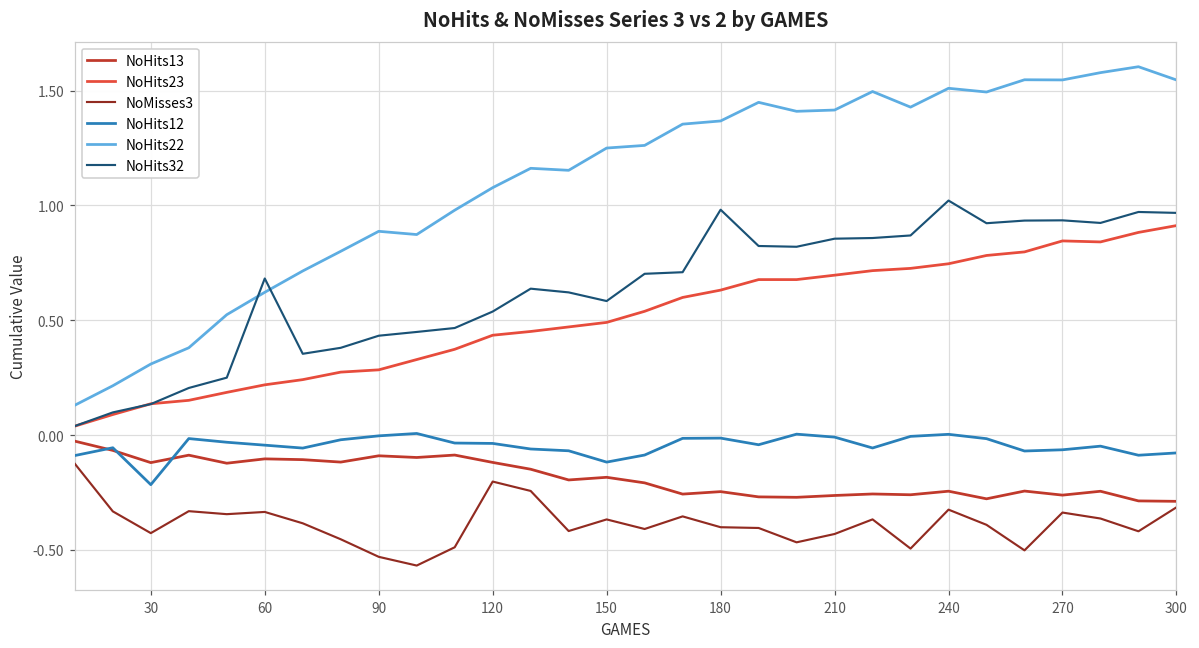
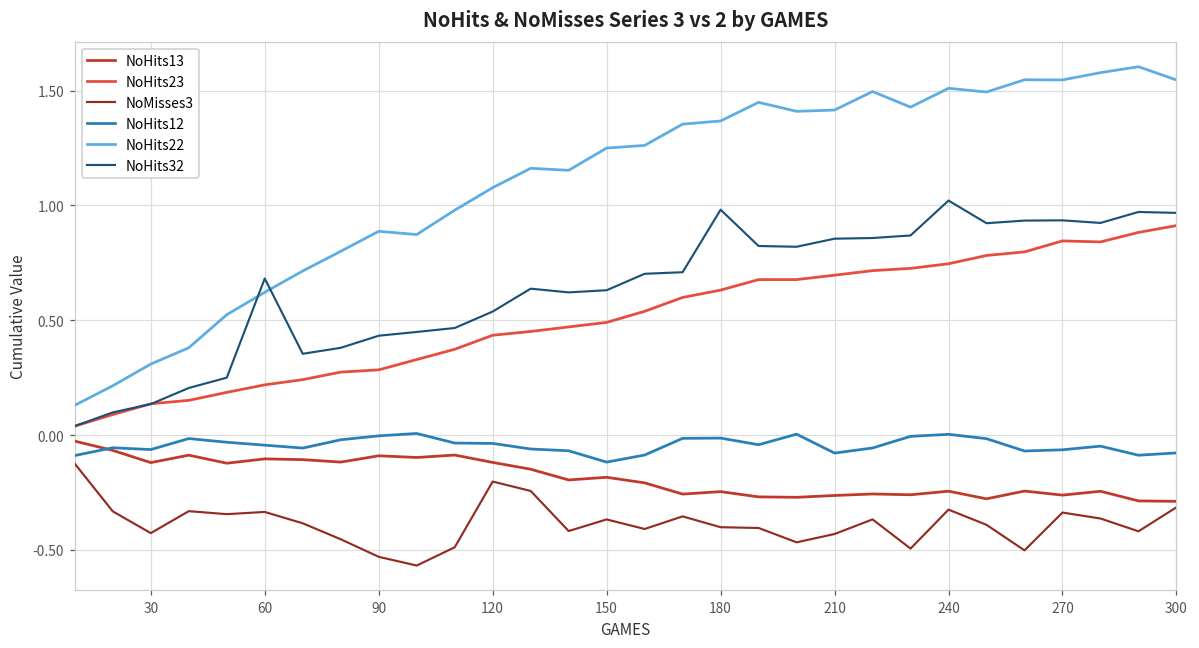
  {
    "NoHits12": {
-     "30": -0.22,
+     "30": -0.06,
      "60": -0.04,
      "90": 0.00,
      "120": -0.04,
      "150": -0.12,
      "180": -0.01,
-     "210": -0.01,
+     "210": -0.08,
      "240": 0.00,
      "270": -0.06,
      "300": -0.08
    },
    "NoHits22": {
      "30": 0.31,
      "60": 0.62,
      "90": 0.89,
      "120": 1.08,
      "150": 1.25,
      "180": 1.37,
      "210": 1.42,
      "240": 1.51,
      "270": 1.55,
      "300": 1.55
    },
    "NoHits32": {
      "60": 0.68,
      "90": 0.43,
      "120": 0.54,
-     "150": 0.58,
+     "150": 0.63,
      "180": 0.98,
      "210": 0.86,
      "240": 1.02,
      "270": 0.94,
      "300": 0.97
    }
  }
